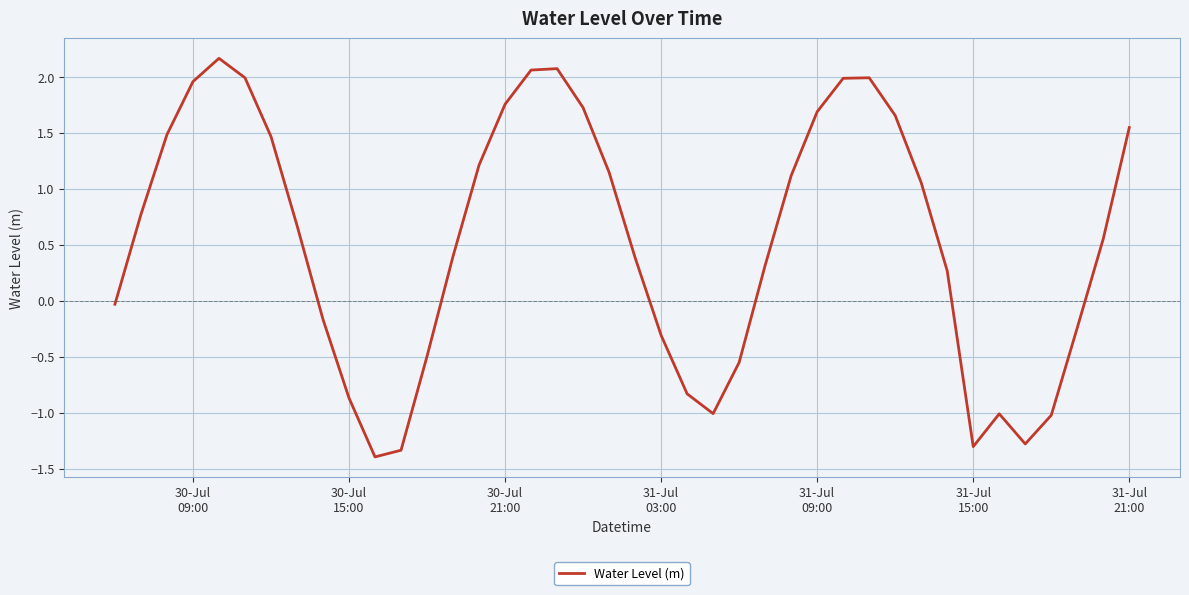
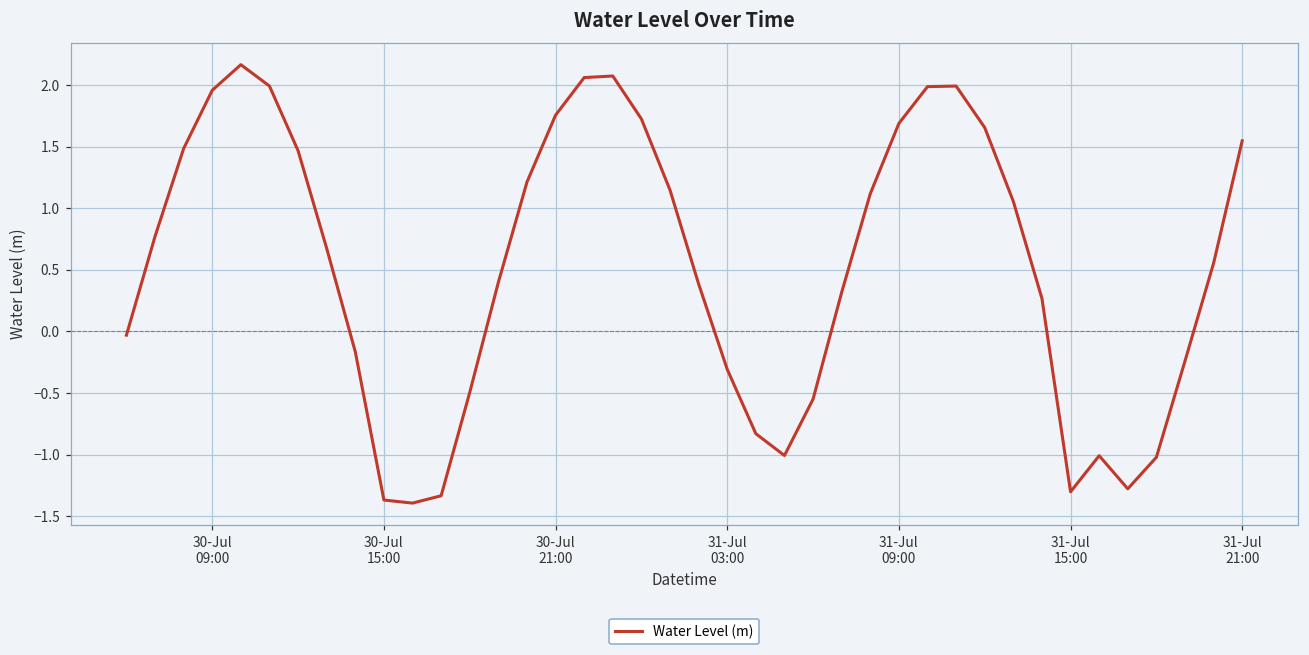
  {
    "30-Jul 09:00": 1.96,
-   "30-Jul 15:00": -0.87,
+   "30-Jul 15:00": -1.37,
    "30-Jul 21:00": 1.76,
    "31-Jul 03:00": -0.31,
    "31-Jul 09:00": 1.69,
    "31-Jul 15:00": -1.30,
    "31-Jul 21:00": 1.55
  }
